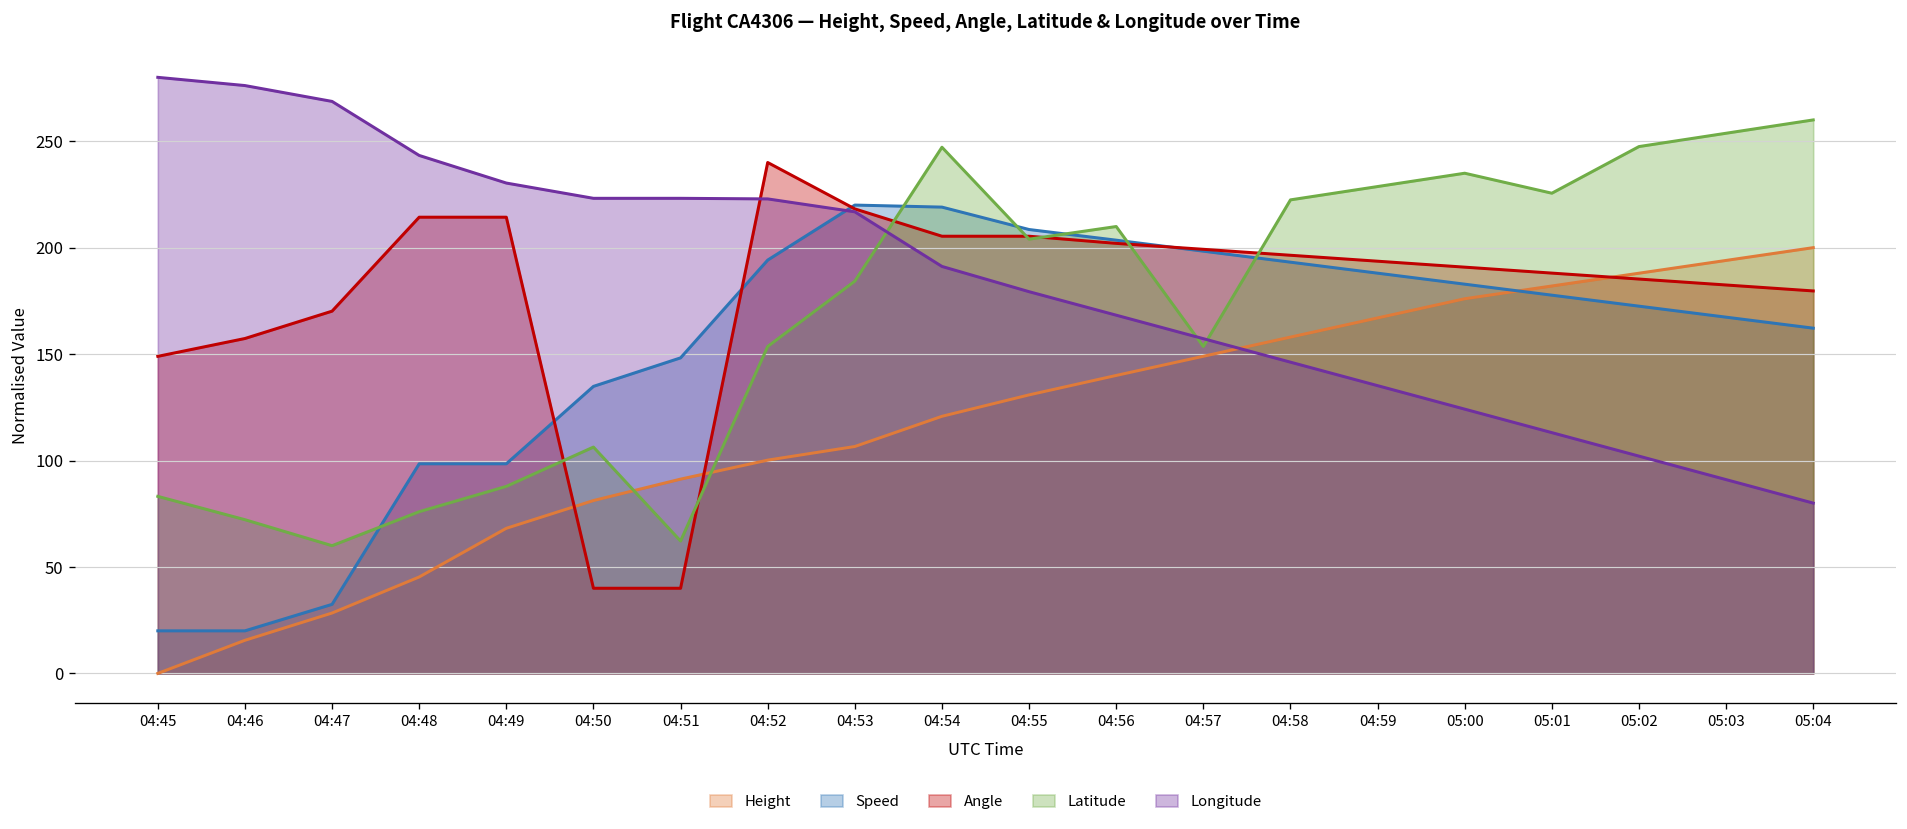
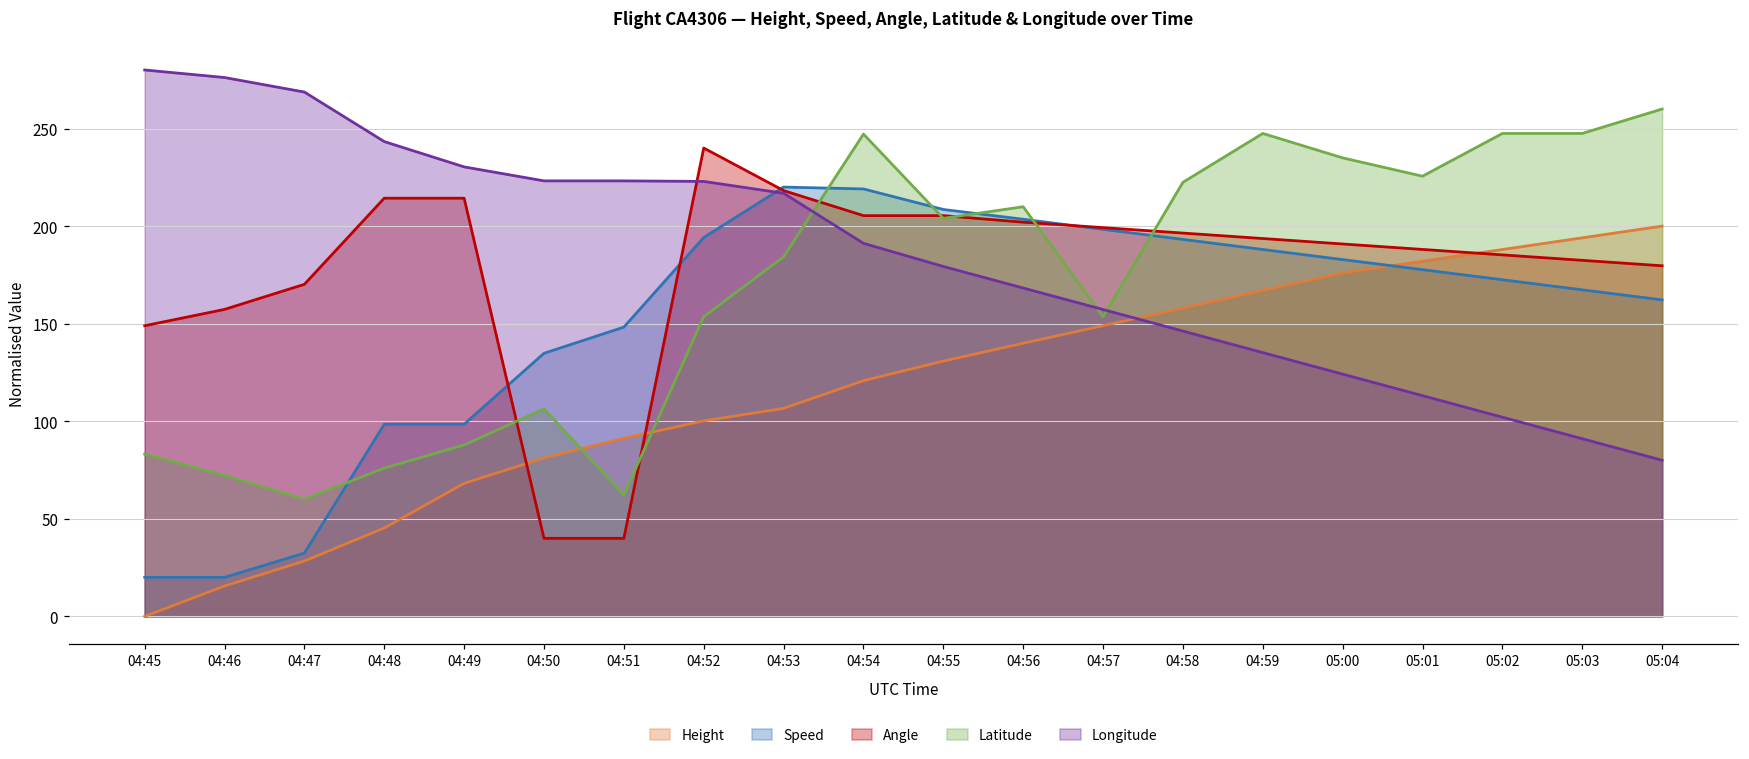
  {
    "Height": {
      "04:45": 0,
      "04:46": 16,
      "04:47": 28,
      "04:48": 45,
      "04:49": 68,
      "04:50": 81,
      "04:51": 91,
      "04:52": 100,
      "04:53": 107,
      "04:54": 121,
      "04:55": 131,
      "04:56": 140,
      "04:57": 149,
      "04:58": 158,
      "04:59": 167,
      "05:00": 176,
      "05:01": 182,
      "05:02": 188,
      "05:03": 194,
      "05:04": 200
    },
    "Angle": {
      "04:45": 149,
      "04:46": 157,
      "04:47": 170,
      "04:48": 214,
      "04:49": 214,
      "04:50": 40,
      "04:51": 40,
      "04:52": 240,
      "04:54": 205,
      "04:56": 202,
      "04:58": 196,
      "04:59": 194,
      "05:00": 191,
      "05:01": 188,
      "05:02": 185,
      "05:03": 182,
      "05:04": 180
    },
    "Latitude": {
      "04:45": 83,
      "04:46": 72,
      "04:47": 60,
      "04:48": 76,
      "04:49": 88,
      "04:50": 106,
      "04:51": 62,
      "04:52": 154,
      "04:53": 184,
      "04:54": 247,
      "04:56": 210,
      "04:57": 154,
      "04:58": 222,
-     "04:59": 229,
+     "04:59": 247,
      "05:00": 235,
      "05:01": 226,
      "05:02": 247,
-     "05:03": 254,
+     "05:03": 247,
      "05:04": 260
    }
  }
